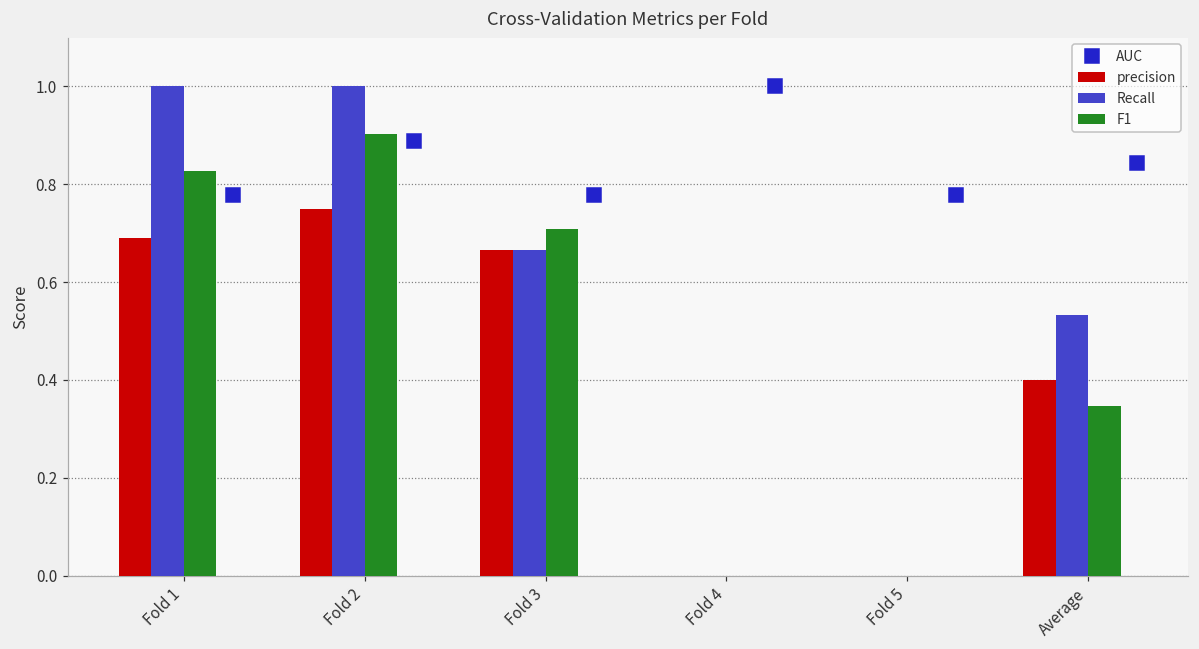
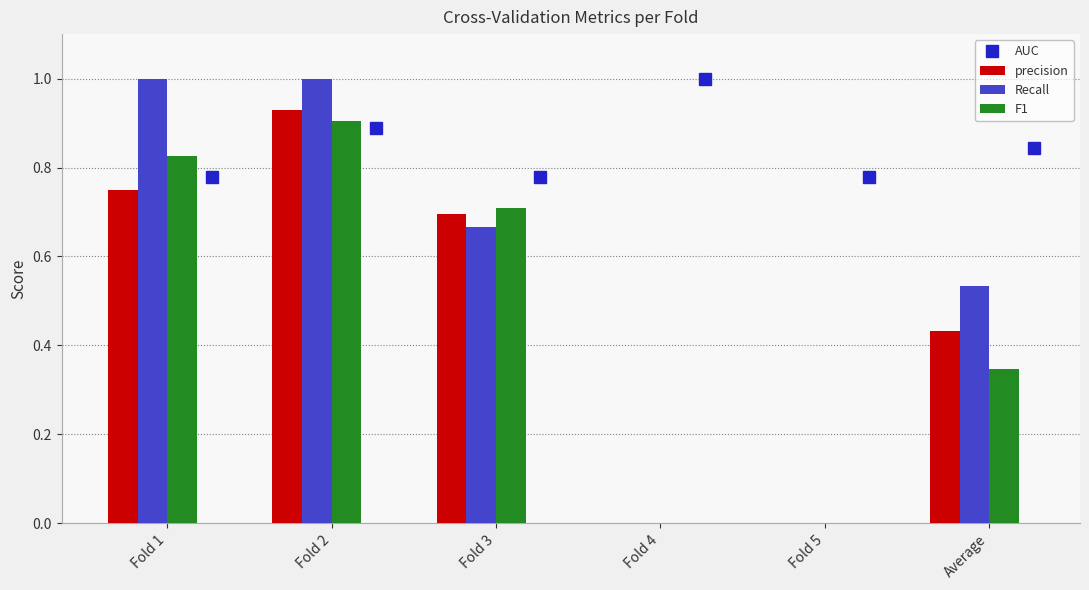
  {
    "precision": {
-     "Fold 1": 0.69,
-     "Fold 2": 0.75,
-     "Fold 3": 0.67,
+     "Fold 1": 0.75,
+     "Fold 2": 0.93,
+     "Fold 3": 0.69,
      "Fold 4": 0.00,
      "Fold 5": 0.00,
-     "Average": 0.40
+     "Average": 0.43
    },
    "F1": {
      "Fold 1": 0.83,
      "Fold 2": 0.90,
      "Fold 3": 0.71,
      "Fold 4": 0.00,
      "Fold 5": 0.00,
      "Average": 0.35
    }
  }
